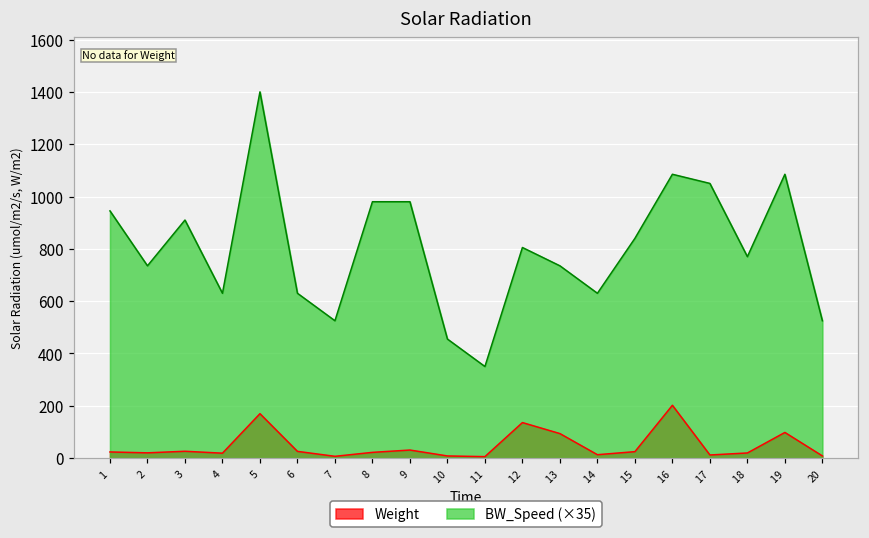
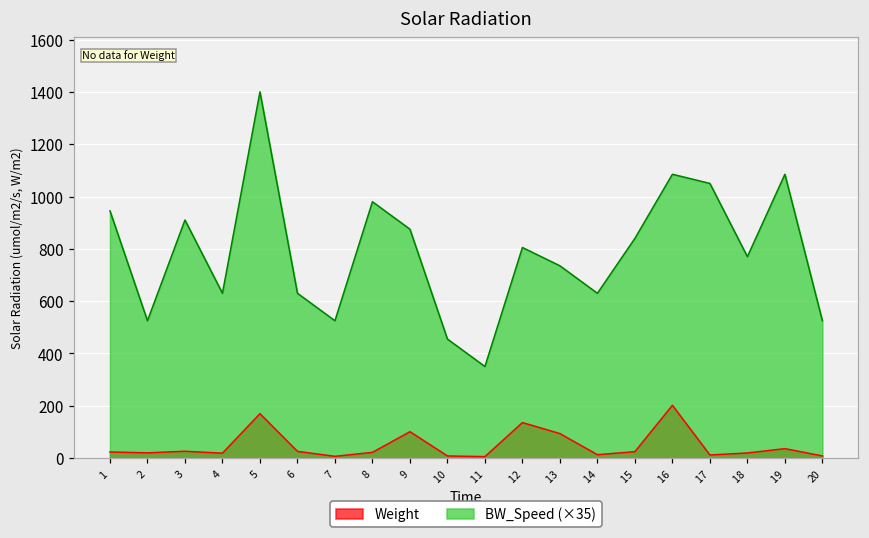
  {
    "Weight": {
      "1": 20,
      "2": 20,
      "3": 30,
      "4": 20,
      "5": 170,
      "6": 30,
      "7": 10,
      "8": 20,
-     "9": 30,
+     "9": 100,
      "10": 10,
      "11": 10,
      "12": 140,
      "13": 90,
      "14": 10,
      "15": 20,
      "16": 200,
      "17": 10,
      "18": 20,
-     "19": 100,
+     "19": 40,
      "20": 10
    },
    "BW_Speed (×35)": {
      "1": 950,
-     "2": 740,
+     "2": 530,
      "3": 910,
      "4": 630,
      "5": 1400,
      "6": 630,
      "7": 530,
      "8": 980,
-     "9": 980,
+     "9": 880,
      "10": 460,
      "11": 350,
      "12": 810,
      "13": 740,
      "14": 630,
      "15": 840,
      "16": 1090,
      "17": 1050,
      "18": 770,
      "19": 1090,
      "20": 530
    }
  }
